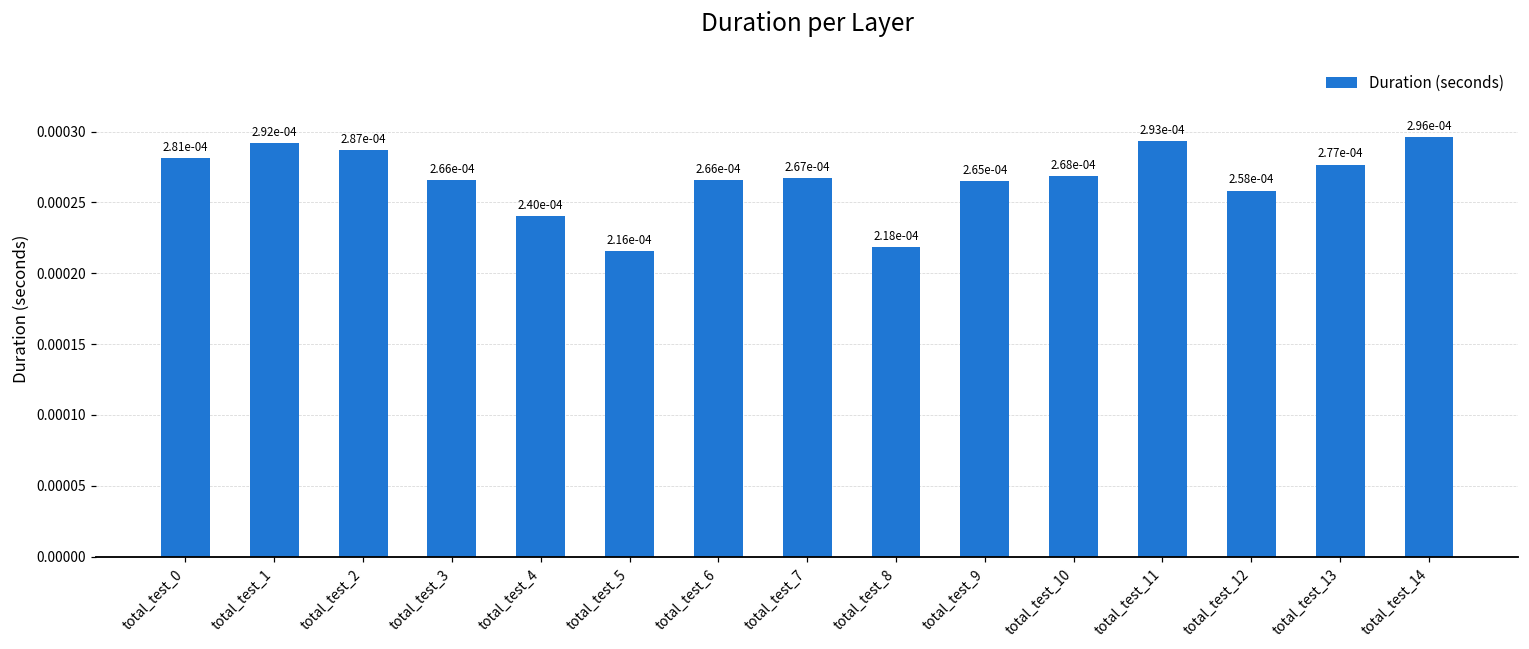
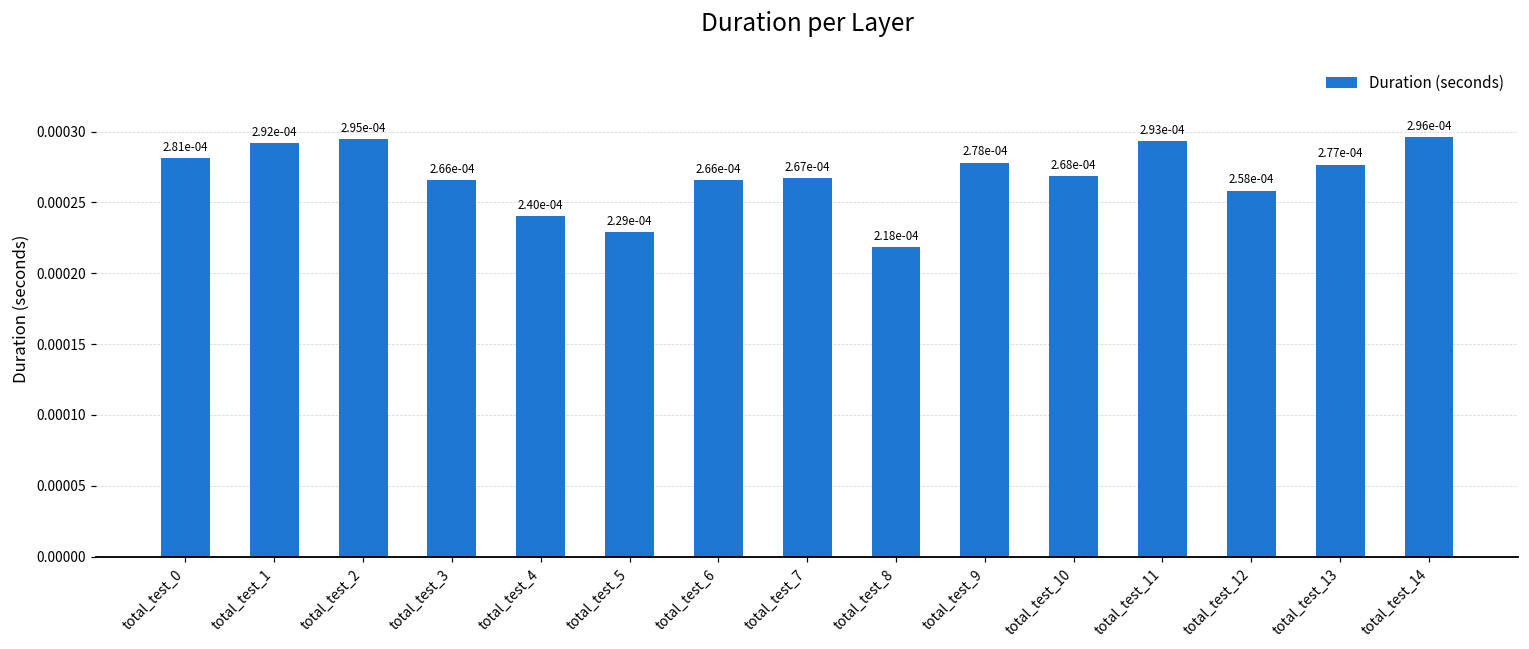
  {
    "total_test_0": "2.81e-04",
    "total_test_1": "2.92e-04",
-   "total_test_2": "2.87e-04",
+   "total_test_2": "2.95e-04",
    "total_test_3": "2.66e-04",
    "total_test_4": "2.40e-04",
-   "total_test_5": "2.16e-04",
+   "total_test_5": "2.29e-04",
    "total_test_6": "2.66e-04",
    "total_test_7": "2.67e-04",
    "total_test_8": "2.18e-04",
-   "total_test_9": "2.65e-04",
+   "total_test_9": "2.78e-04",
    "total_test_10": "2.68e-04",
    "total_test_11": "2.93e-04",
    "total_test_12": "2.58e-04",
    "total_test_13": "2.77e-04",
    "total_test_14": "2.96e-04"
  }
